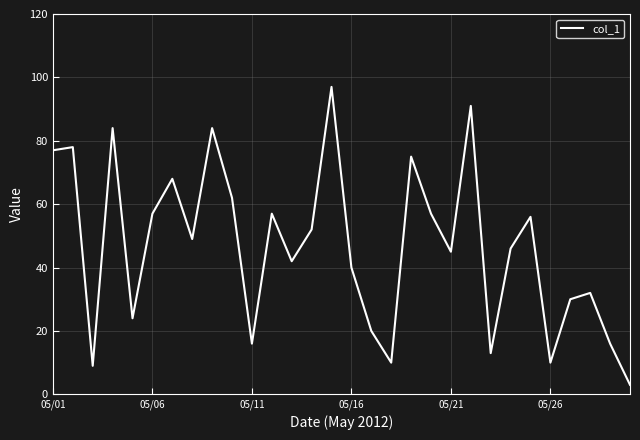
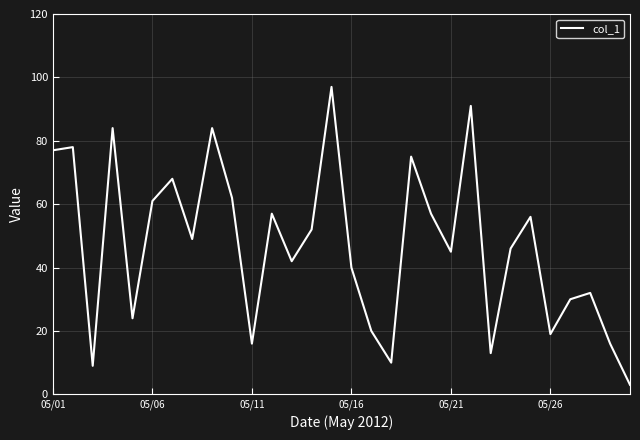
  {
    "05/01": 77,
-   "05/06": 57,
+   "05/06": 61,
    "05/11": 16,
    "05/16": 40,
    "05/21": 45,
-   "05/26": 10
+   "05/26": 19
  }
